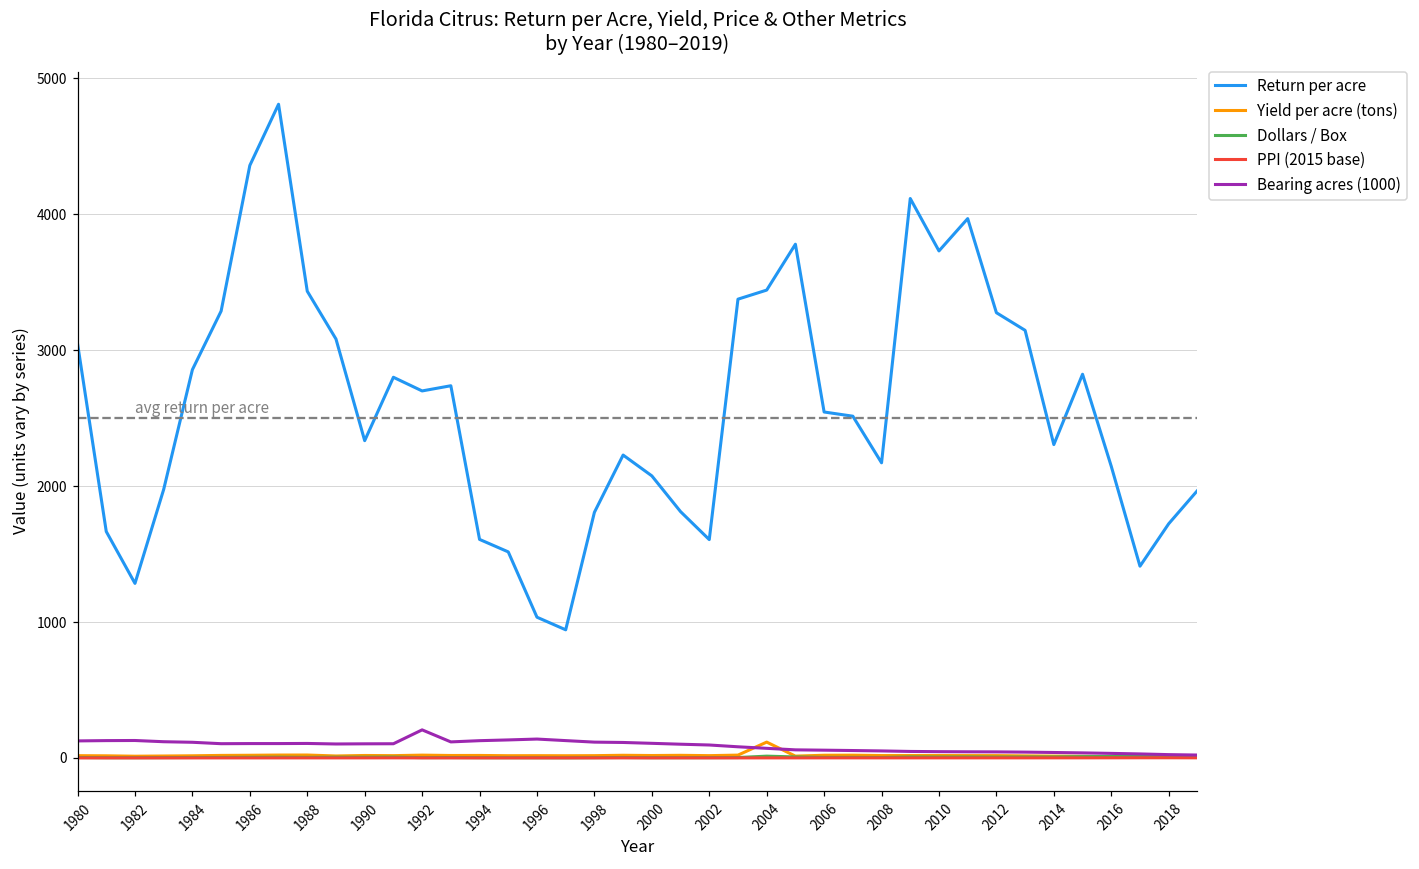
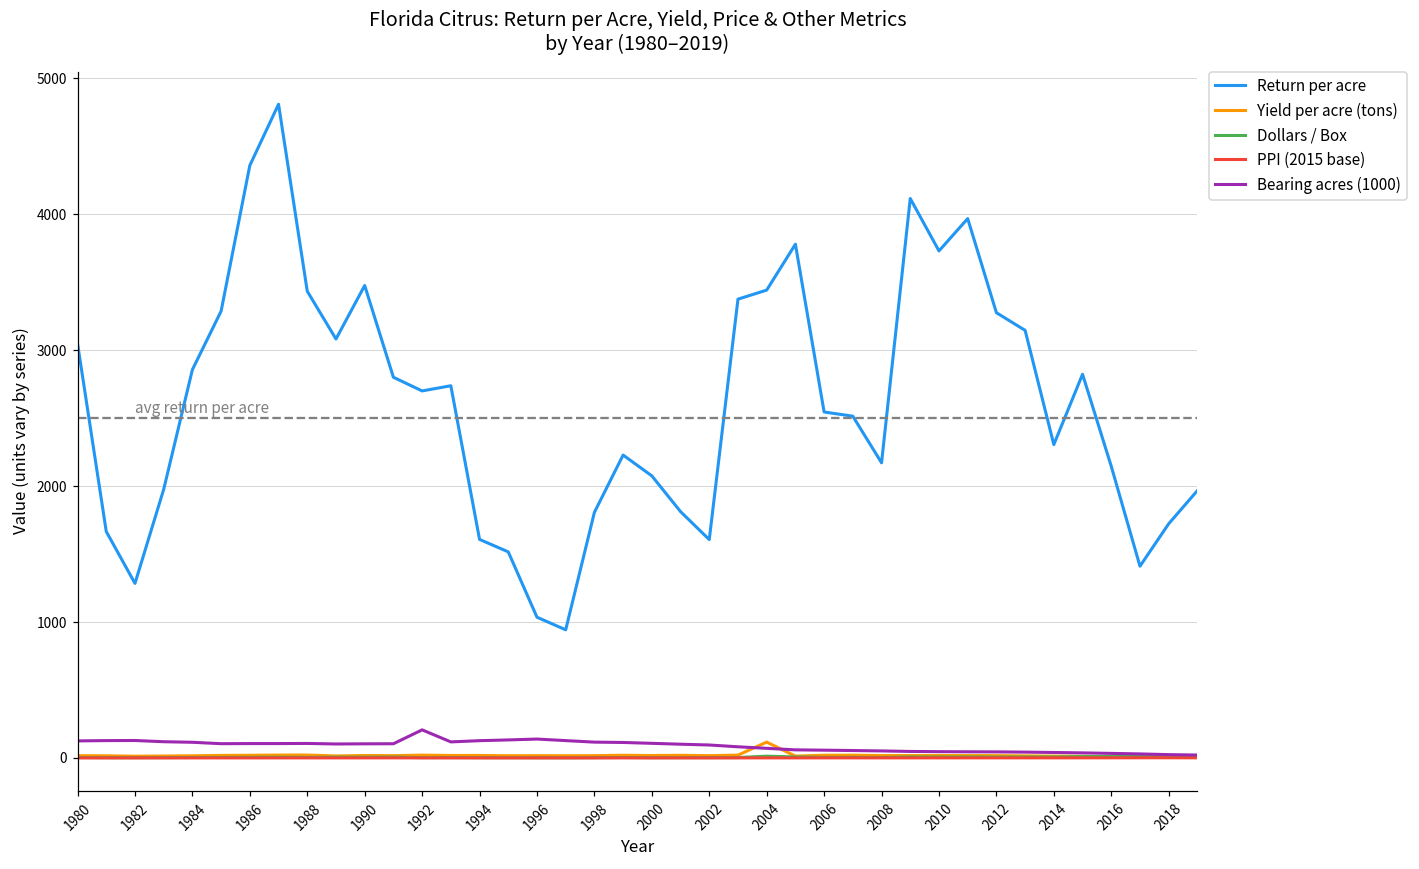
  {
    "Return per acre": {
      "1980": 3050,
      "1982": 1280,
      "1984": 2860,
      "1986": 4360,
      "1988": 3430,
-     "1990": 2330,
+     "1990": 3480,
      "1992": 2700,
      "1994": 1610,
      "1996": 1040,
      "1998": 1810,
      "2000": 2070,
      "2002": 1610,
      "2004": 3440,
      "2006": 2540,
      "2008": 2170,
      "2010": 3730,
      "2012": 3280,
      "2014": 2310,
      "2016": 2150,
      "2018": 1720
    },
    "Yield per acre (tons)": {
      "2004": 120
    },
    "Bearing acres (1000)": {
      "1980": 130,
      "1982": 130,
      "1984": 120,
      "1986": 110,
      "1988": 110,
      "1990": 100,
      "1992": 210,
      "1994": 130,
      "1996": 140,
      "1998": 120,
      "2000": 110,
      "2002": 100,
      "2004": 70,
      "2006": 60,
      "2008": 50,
      "2010": 50,
      "2012": 40,
      "2014": 40,
      "2016": 30
    }
  }
